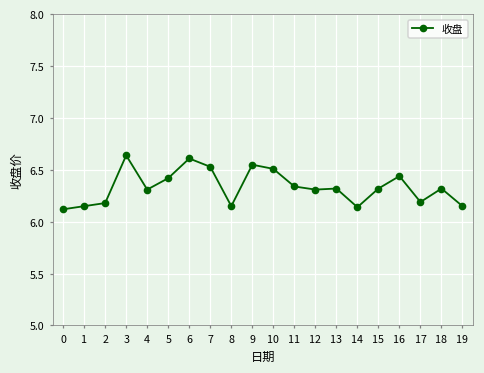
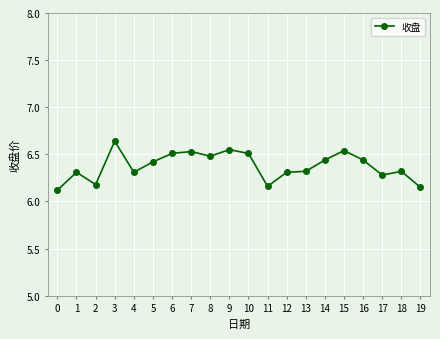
  {
    "0": 6.1,
-   "1": 6.2,
+   "1": 6.3,
    "2": 6.2,
    "3": 6.6,
    "4": 6.3,
    "5": 6.4,
-   "6": 6.6,
+   "6": 6.5,
    "7": 6.5,
-   "8": 6.2,
+   "8": 6.5,
    "9": 6.6,
    "10": 6.5,
-   "11": 6.3,
+   "11": 6.2,
    "12": 6.3,
    "13": 6.3,
-   "14": 6.1,
-   "15": 6.3,
+   "14": 6.4,
+   "15": 6.5,
    "16": 6.4,
-   "17": 6.2,
+   "17": 6.3,
    "18": 6.3,
    "19": 6.2
  }
